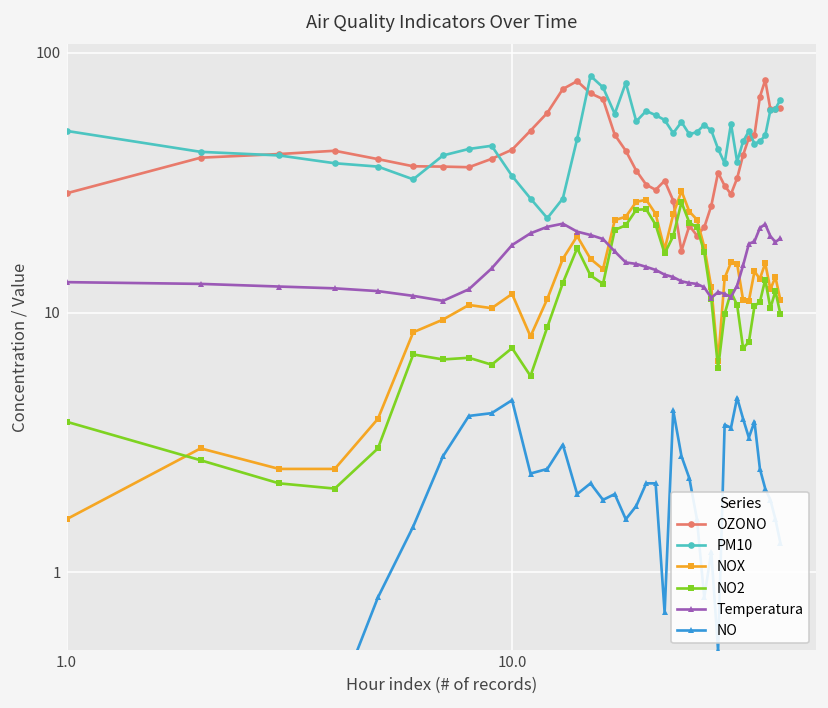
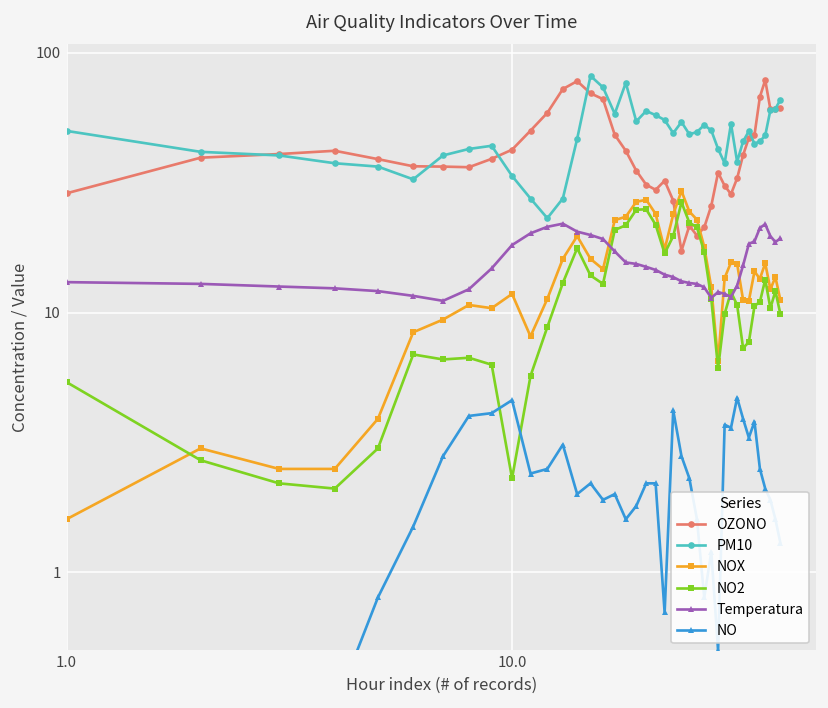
  {
    "OZONO": {
      "1.0": 29,
      "10.0": 42
    },
    "NOX": {
      "1.0": 1.6,
      "10.0": 12
    },
    "NO2": {
-     "1.0": 3.8,
-     "10.0": 7.3
+     "1.0": 5.4,
+     "10.0": 2.3
    },
    "Temperatura": {
      "1.0": 13,
      "10.0": 18
    }
  }
